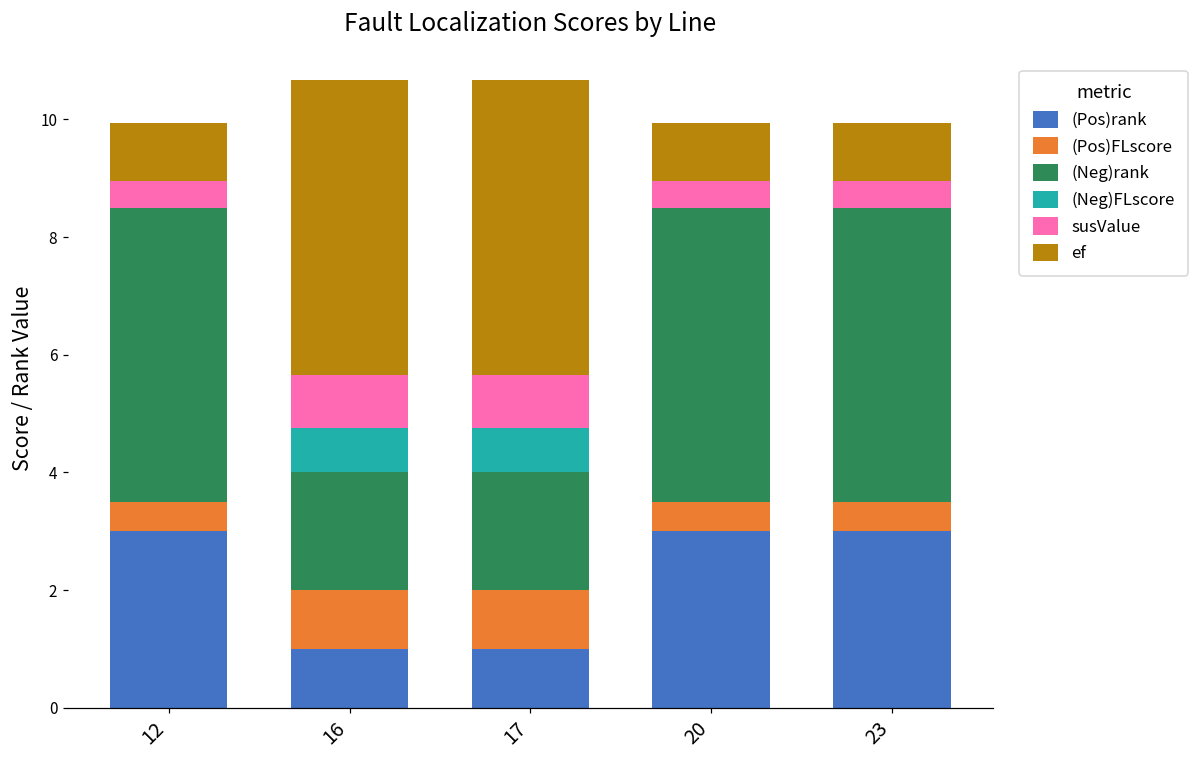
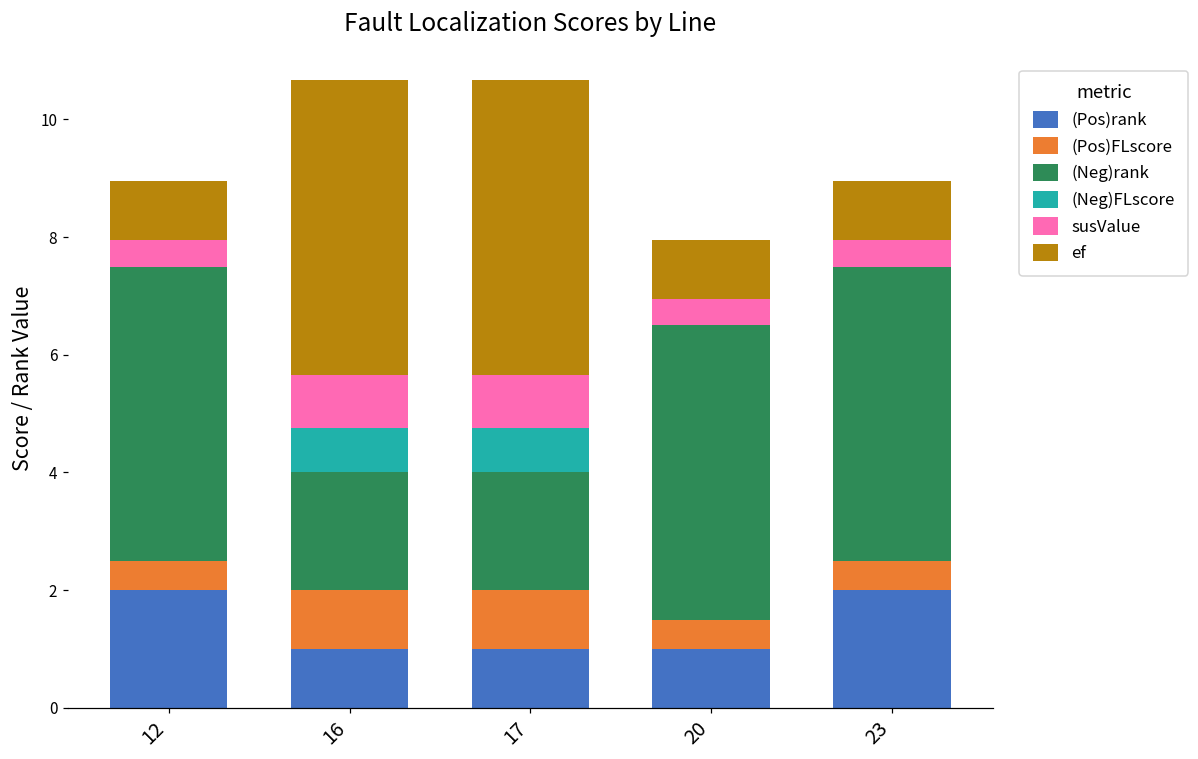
  {
    "(Pos)rank": {
-     "12": 3,
+     "12": 2,
      "16": 1,
      "17": 1,
-     "20": 3,
-     "23": 3
+     "20": 1,
+     "23": 2
    },
    "(Pos)FLscore": {
      "12": 0.5,
      "16": 1,
      "17": 1,
      "20": 0.5,
      "23": 0.5
    },
    "(Neg)rank": {
      "12": 5,
      "16": 2,
      "17": 2,
      "20": 5,
      "23": 5
    },
    "(Neg)FLscore": {
      "12": 0,
      "16": 0.8,
      "17": 0.8,
      "20": 0,
      "23": 0
    },
    "susValue": {
      "12": 0.4,
      "16": 0.9,
      "17": 0.9,
      "20": 0.4,
      "23": 0.4
    },
    "ef": {
      "12": 1,
      "16": 5,
      "17": 5,
      "20": 1,
      "23": 1
    }
  }
